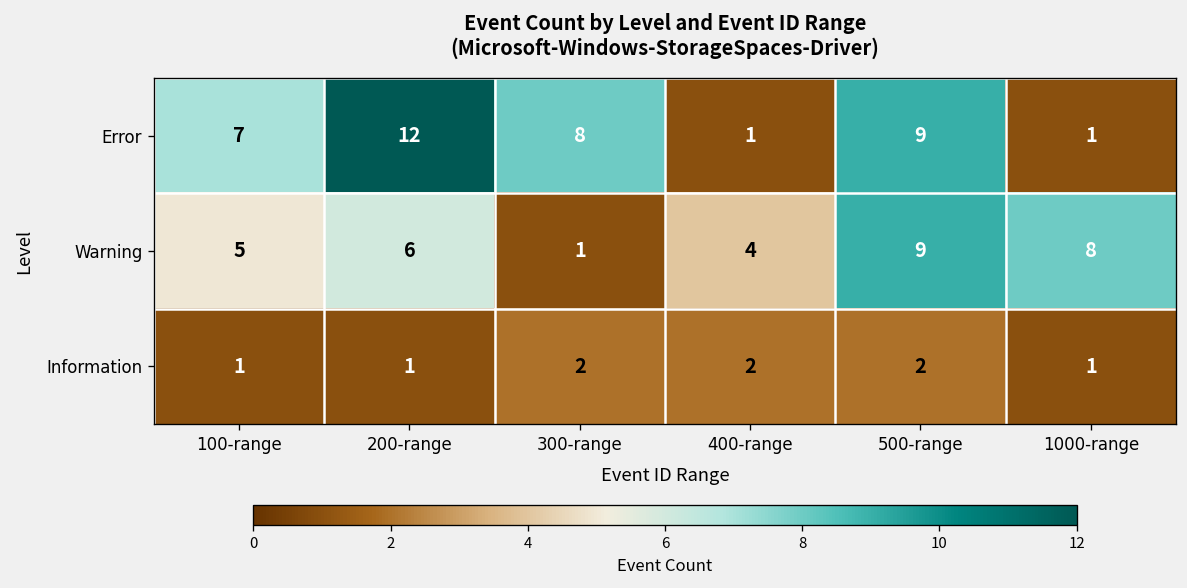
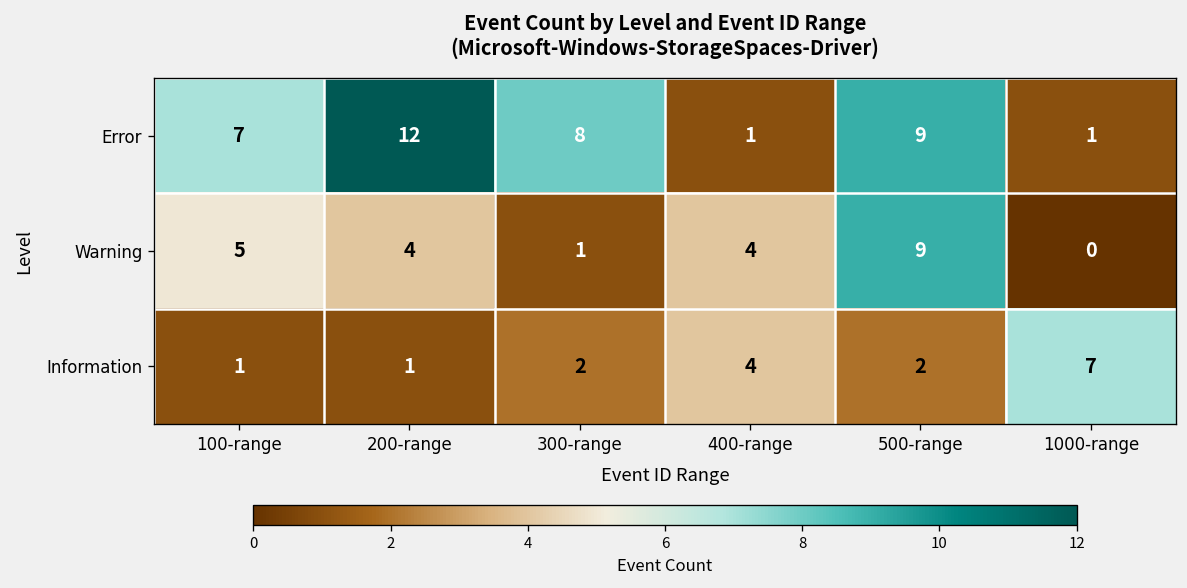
  {
    "Error": {
      "100-range": 7,
      "200-range": 12,
      "300-range": 8,
      "400-range": 1,
      "500-range": 9,
      "1000-range": 1
    },
    "Warning": {
      "100-range": 5,
-     "200-range": 6,
+     "200-range": 4,
      "300-range": 1,
      "400-range": 4,
      "500-range": 9,
-     "1000-range": 8
+     "1000-range": 0
    },
    "Information": {
      "100-range": 1,
      "200-range": 1,
      "300-range": 2,
-     "400-range": 2,
+     "400-range": 4,
      "500-range": 2,
-     "1000-range": 1
+     "1000-range": 7
    }
  }
